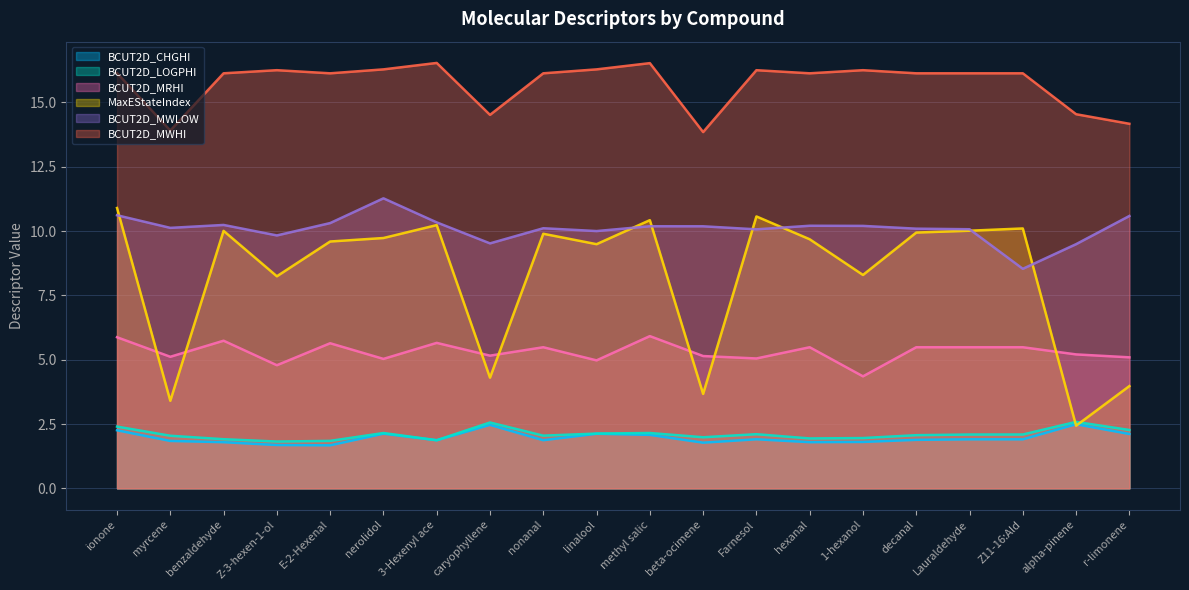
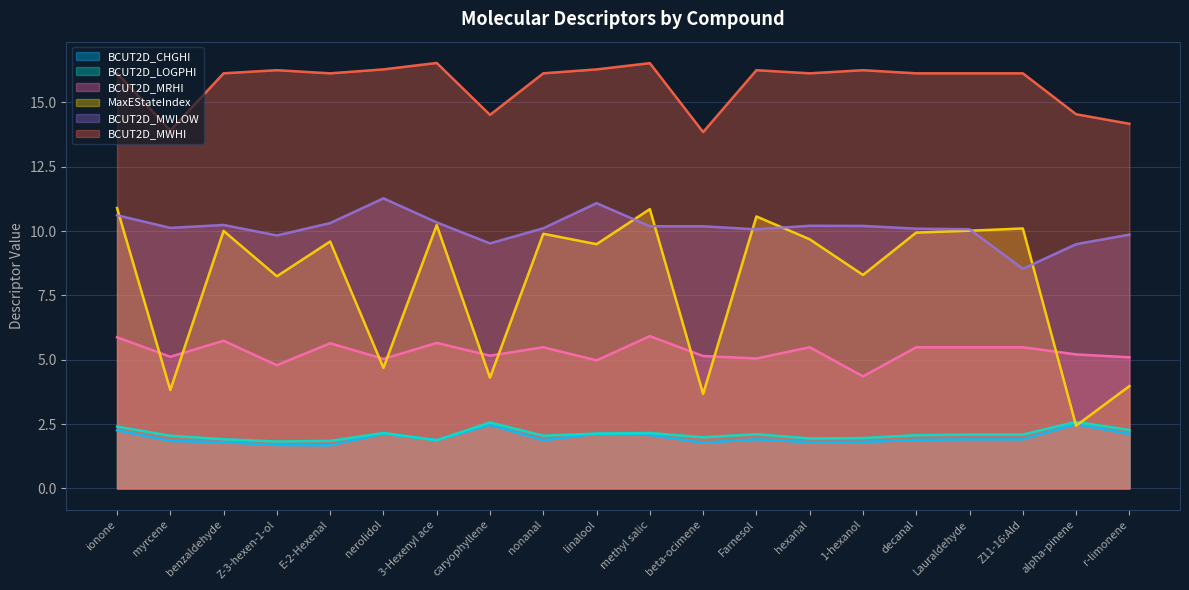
  {
    "MaxEStateIndex": {
      "ionone": 10.9,
-     "myrcene": 3.4,
+     "myrcene": 3.8,
      "benzaldehyde": 10.0,
      "Z-3-hexen-1-ol": 8.2,
      "E-2-Hexenal": 9.6,
-     "nerolidol": 9.7,
+     "nerolidol": 4.7,
      "3-Hexenyl ace": 10.2,
      "caryophyllene": 4.3,
      "nonanal": 9.9,
      "linalool": 9.5,
-     "methyl salic": 10.4,
+     "methyl salic": 10.9,
      "beta-ocimene": 3.7,
      "Farnesol": 10.6,
      "hexanal": 9.7,
      "1-hexanol": 8.3,
      "decanal": 9.9,
      "Z11-16:Ald": 10.1,
      "r-limonene": 4.0
    },
    "BCUT2D_MWLOW": {
      "ionone": 10.6,
      "myrcene": 10.1,
      "benzaldehyde": 10.2,
      "Z-3-hexen-1-ol": 9.8,
      "E-2-Hexenal": 10.3,
      "nerolidol": 11.3,
      "3-Hexenyl ace": 10.3,
      "caryophyllene": 9.5,
      "nonanal": 10.1,
-     "linalool": 10.0,
+     "linalool": 11.1,
      "methyl salic": 10.2,
      "beta-ocimene": 10.2,
      "Farnesol": 10.1,
      "hexanal": 10.2,
      "1-hexanol": 10.2,
      "decanal": 10.1,
      "Z11-16:Ald": 8.5,
      "alpha-pinene": 9.5,
-     "r-limonene": 10.6
+     "r-limonene": 9.9
    }
  }
